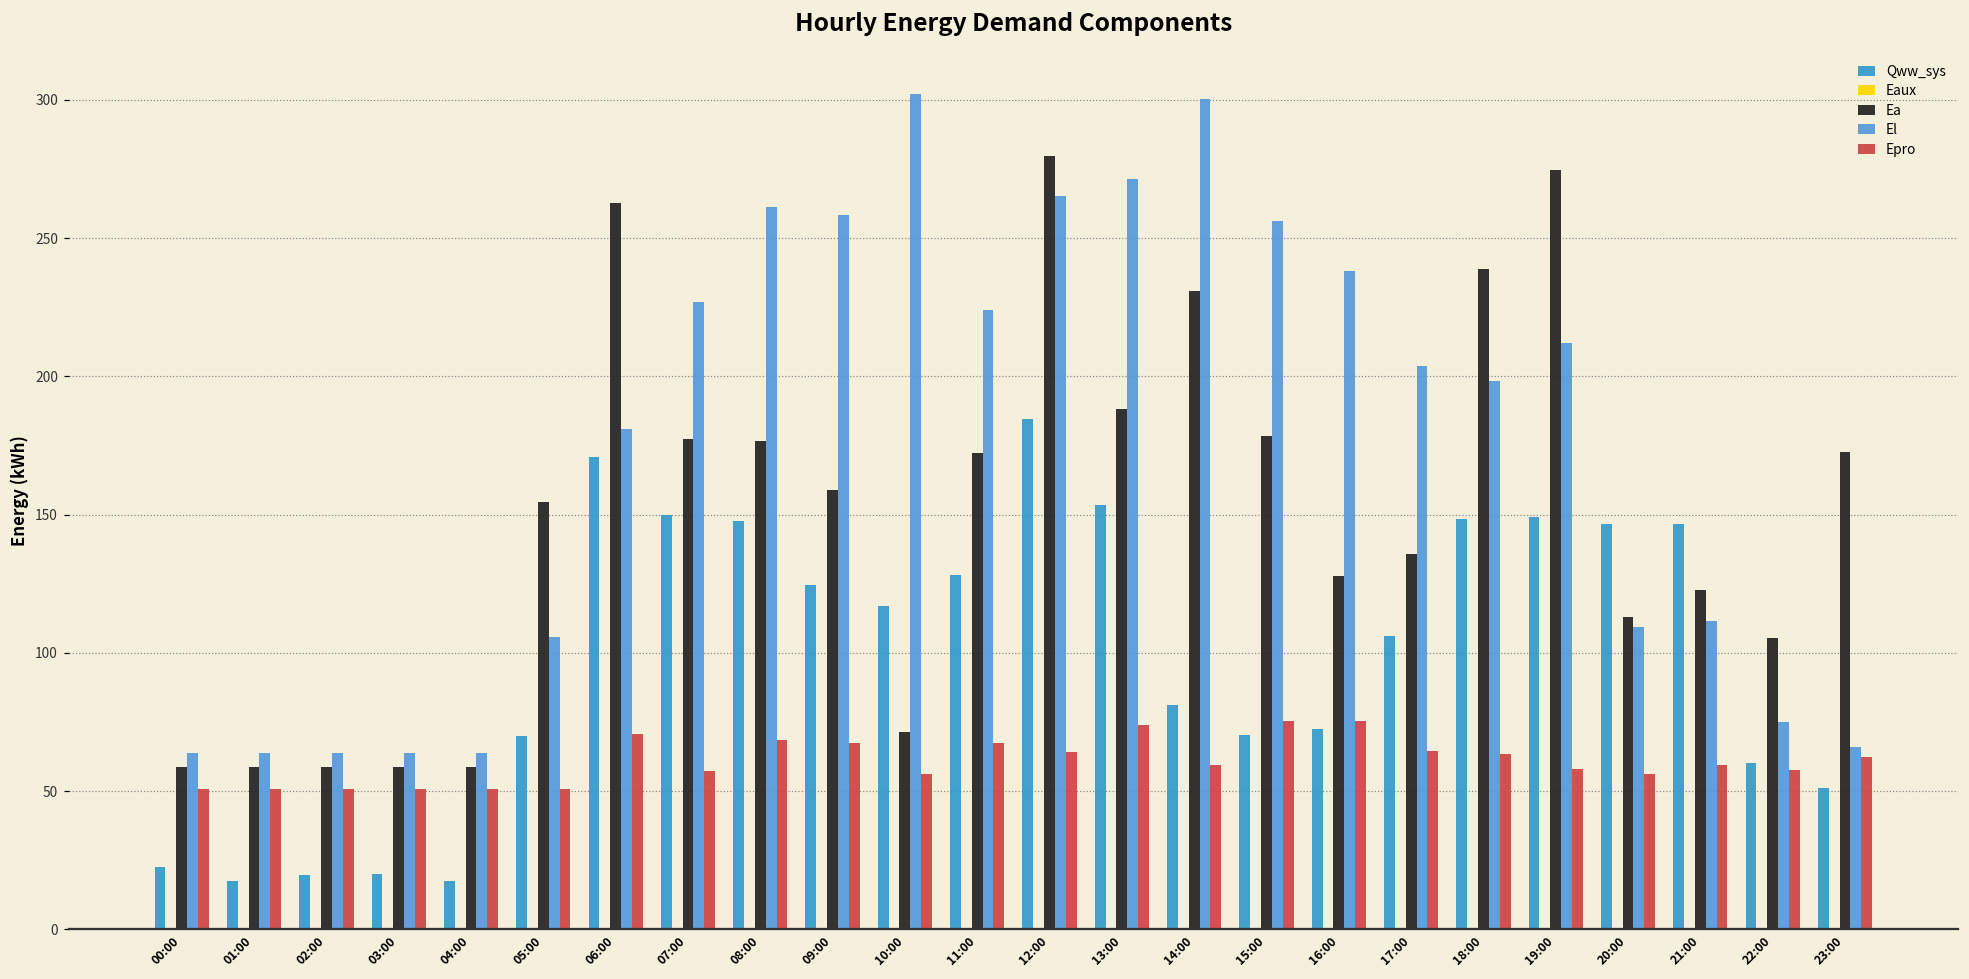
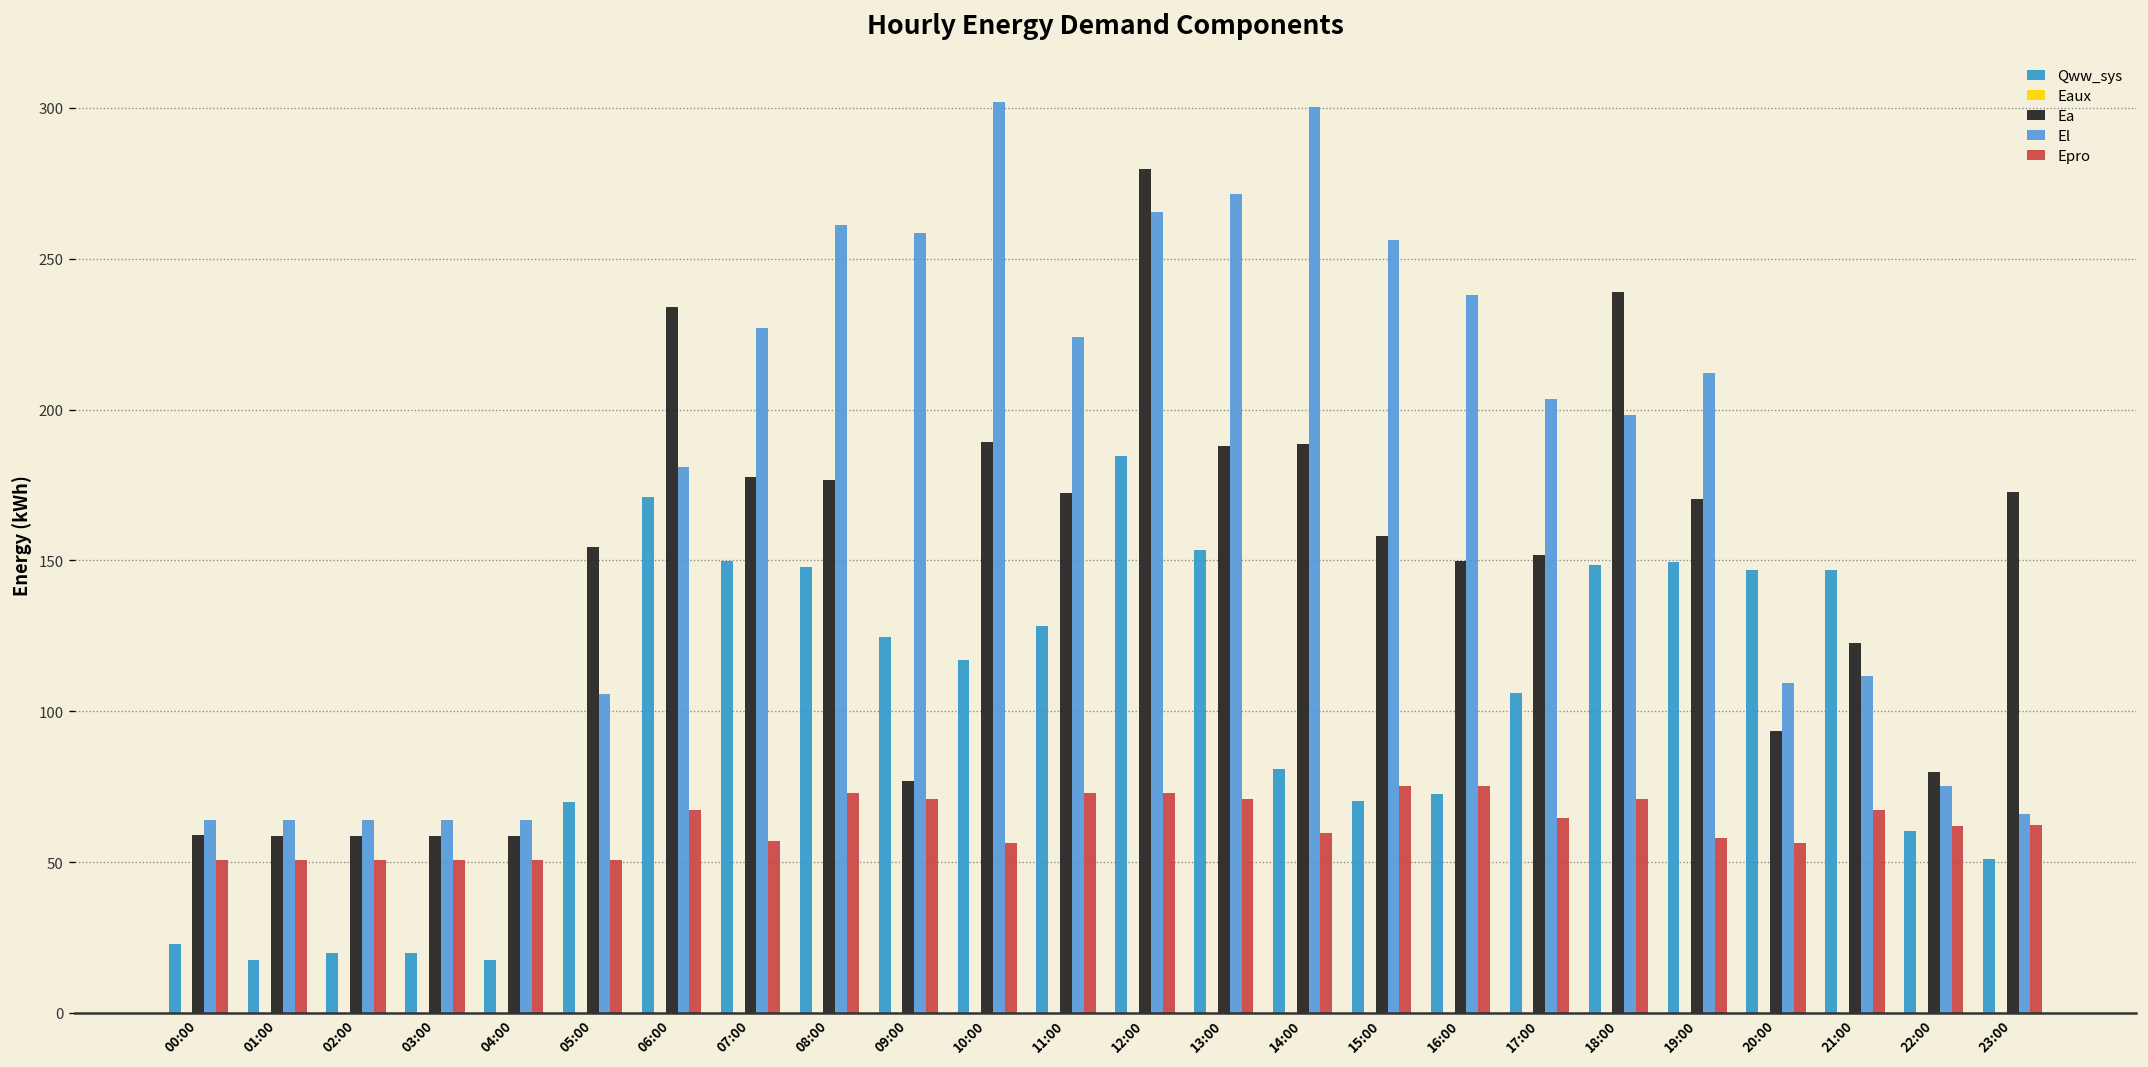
  {
    "Ea": {
      "00:00": 59,
      "01:00": 59,
      "02:00": 59,
      "03:00": 59,
      "04:00": 59,
      "05:00": 155,
-     "06:00": 263,
+     "06:00": 234,
      "07:00": 177,
      "08:00": 177,
-     "09:00": 159,
-     "10:00": 71,
+     "09:00": 77,
+     "10:00": 189,
      "11:00": 172,
      "12:00": 280,
      "13:00": 188,
-     "14:00": 231,
-     "15:00": 178,
-     "16:00": 128,
-     "17:00": 136,
+     "14:00": 189,
+     "15:00": 158,
+     "16:00": 150,
+     "17:00": 152,
      "18:00": 239,
-     "19:00": 275,
-     "20:00": 113,
+     "19:00": 170,
+     "20:00": 93,
      "21:00": 123,
-     "22:00": 105,
+     "22:00": 80,
      "23:00": 173
    },
    "Epro": {
      "00:00": 51,
      "01:00": 51,
      "02:00": 51,
      "03:00": 51,
      "04:00": 51,
      "05:00": 51,
-     "06:00": 71,
+     "06:00": 67,
      "07:00": 57,
-     "08:00": 69,
-     "09:00": 68,
+     "08:00": 73,
+     "09:00": 71,
      "10:00": 56,
-     "11:00": 67,
-     "12:00": 64,
-     "13:00": 74,
+     "11:00": 73,
+     "12:00": 73,
+     "13:00": 71,
      "14:00": 60,
      "15:00": 75,
      "16:00": 75,
      "17:00": 65,
-     "18:00": 63,
+     "18:00": 71,
      "19:00": 58,
      "20:00": 56,
-     "21:00": 60,
-     "22:00": 58,
+     "21:00": 67,
+     "22:00": 62,
      "23:00": 62
    }
  }
